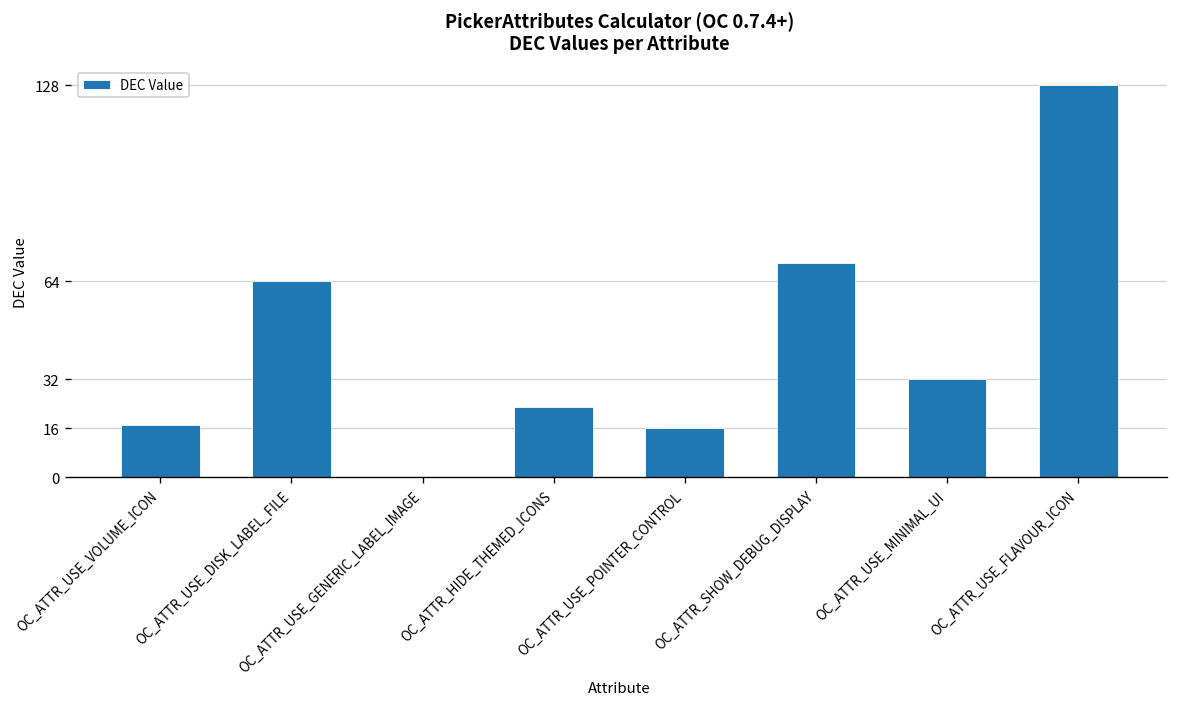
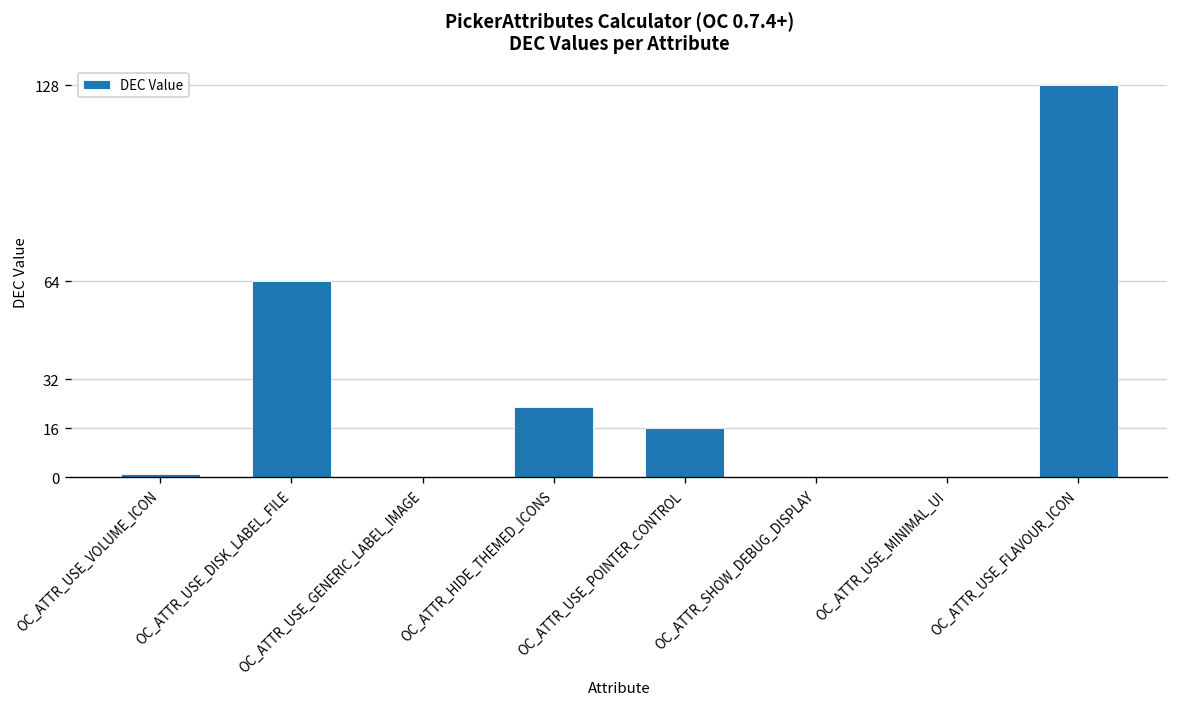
  {
-   "OC_ATTR_USE_VOLUME_ICON": 17,
+   "OC_ATTR_USE_VOLUME_ICON": 1,
    "OC_ATTR_USE_DISK_LABEL_FILE": 64,
    "OC_ATTR_USE_GENERIC_LABEL_IMAGE": 0,
    "OC_ATTR_HIDE_THEMED_ICONS": 23,
    "OC_ATTR_USE_POINTER_CONTROL": 16,
-   "OC_ATTR_SHOW_DEBUG_DISPLAY": 70,
-   "OC_ATTR_USE_MINIMAL_UI": 32,
+   "OC_ATTR_SHOW_DEBUG_DISPLAY": 0,
+   "OC_ATTR_USE_MINIMAL_UI": 0,
    "OC_ATTR_USE_FLAVOUR_ICON": 128
  }
